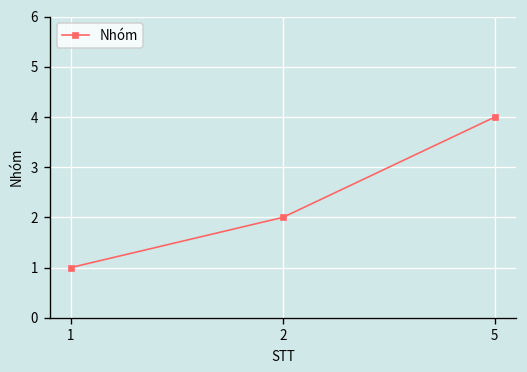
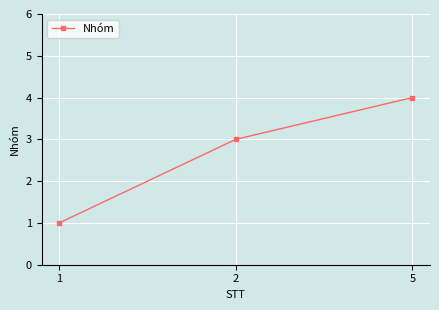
  {
    "1": 1,
-   "2": 2,
+   "2": 3,
    "5": 4
  }
